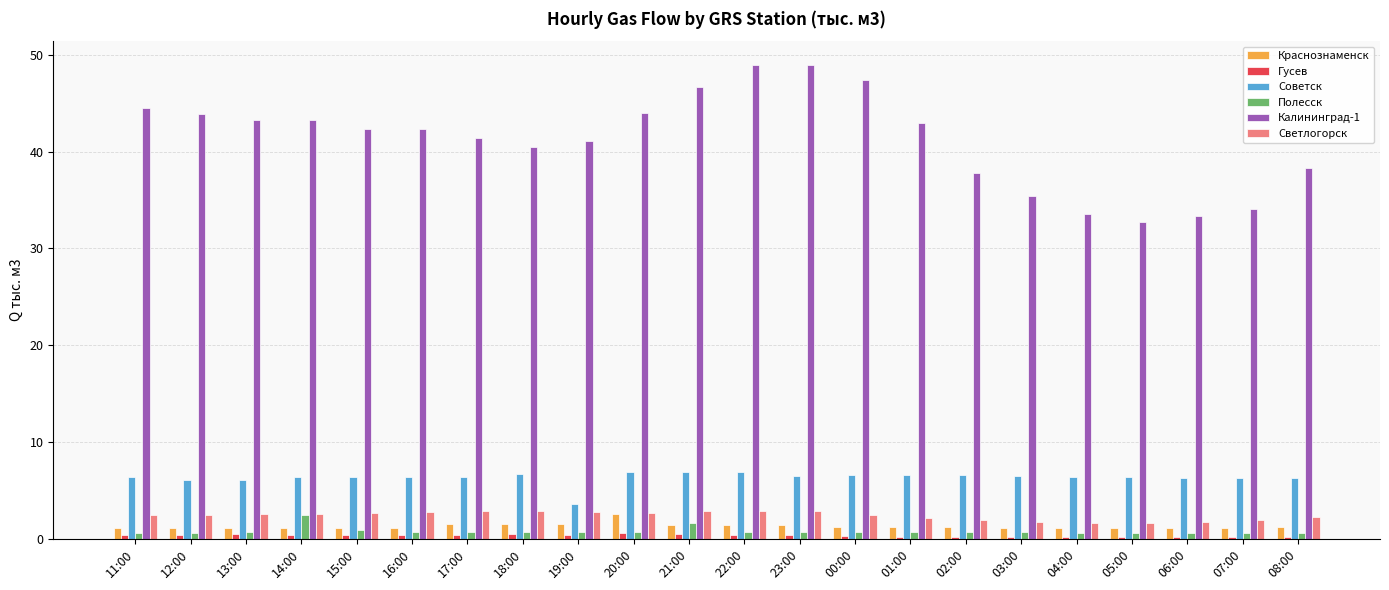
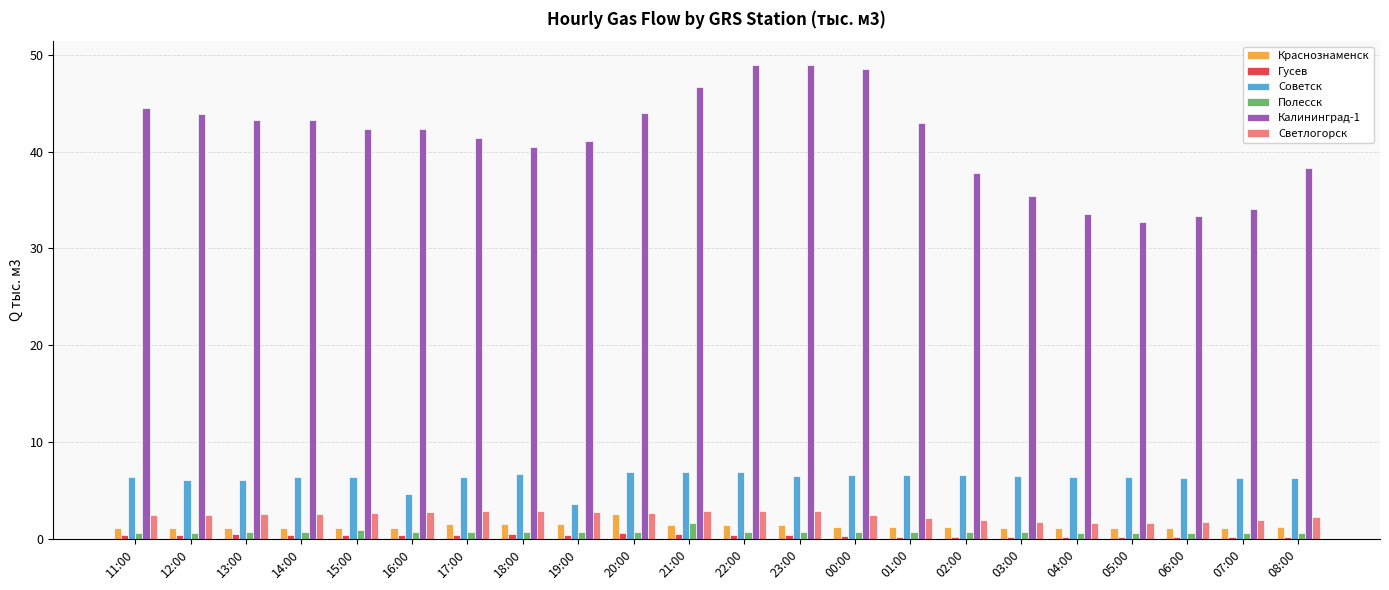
  {
    "Краснознаменск": {
      "11:00": 1,
      "12:00": 1,
      "13:00": 1,
      "14:00": 1,
      "15:00": 1,
      "16:00": 1,
      "17:00": 1,
      "18:00": 2,
      "19:00": 2,
      "20:00": 3,
      "21:00": 1,
      "22:00": 1,
      "23:00": 1,
      "00:00": 1,
      "01:00": 1,
      "02:00": 1,
      "03:00": 1,
      "04:00": 1,
      "05:00": 1,
      "06:00": 1,
      "07:00": 1,
      "08:00": 1
    },
    "Гусев": {
      "11:00": 0,
      "12:00": 0,
      "13:00": 0,
      "14:00": 0,
      "15:00": 0,
      "16:00": 0,
      "17:00": 0,
      "18:00": 0,
      "19:00": 0,
      "20:00": 1,
      "21:00": 0,
      "22:00": 0,
      "23:00": 0,
      "00:00": 0
    },
    "Советск": {
      "11:00": 6,
      "12:00": 6,
      "13:00": 6,
      "14:00": 6,
      "15:00": 6,
-     "16:00": 6,
+     "16:00": 5,
      "17:00": 6,
      "18:00": 7,
      "19:00": 4,
      "20:00": 7,
      "21:00": 7,
      "22:00": 7,
      "23:00": 7,
      "00:00": 7,
      "01:00": 7,
      "02:00": 7,
      "03:00": 7,
      "04:00": 6,
      "05:00": 6,
      "06:00": 6,
      "07:00": 6,
      "08:00": 6
    },
    "Полесск": {
      "11:00": 1,
      "12:00": 1,
      "13:00": 1,
-     "14:00": 2,
+     "14:00": 1,
      "15:00": 1,
      "16:00": 1,
      "17:00": 1,
      "18:00": 1,
      "19:00": 1,
      "20:00": 1,
      "21:00": 2,
      "22:00": 1,
      "23:00": 1,
      "00:00": 1,
      "01:00": 1,
      "02:00": 1,
      "03:00": 1,
      "04:00": 1,
      "05:00": 1,
      "06:00": 1,
      "07:00": 1,
      "08:00": 1
    },
    "Калининград-1": {
      "11:00": 44,
      "12:00": 44,
      "13:00": 43,
      "14:00": 43,
      "15:00": 42,
      "16:00": 42,
      "17:00": 41,
      "18:00": 40,
      "19:00": 41,
      "20:00": 44,
      "21:00": 47,
      "22:00": 49,
      "23:00": 49,
-     "00:00": 47,
+     "00:00": 49,
      "01:00": 43,
      "02:00": 38,
      "03:00": 35,
      "04:00": 34,
      "05:00": 33,
      "06:00": 33,
      "07:00": 34,
      "08:00": 38
    },
    "Светлогорск": {
      "11:00": 2,
      "12:00": 2,
      "13:00": 3,
      "14:00": 3,
      "15:00": 3,
      "16:00": 3,
      "17:00": 3,
      "18:00": 3,
      "19:00": 3,
      "20:00": 3,
      "21:00": 3,
      "22:00": 3,
      "23:00": 3,
      "00:00": 2,
      "01:00": 2,
      "02:00": 2,
      "03:00": 2,
      "04:00": 2,
      "05:00": 2,
      "06:00": 2,
      "07:00": 2,
      "08:00": 2
    }
  }
